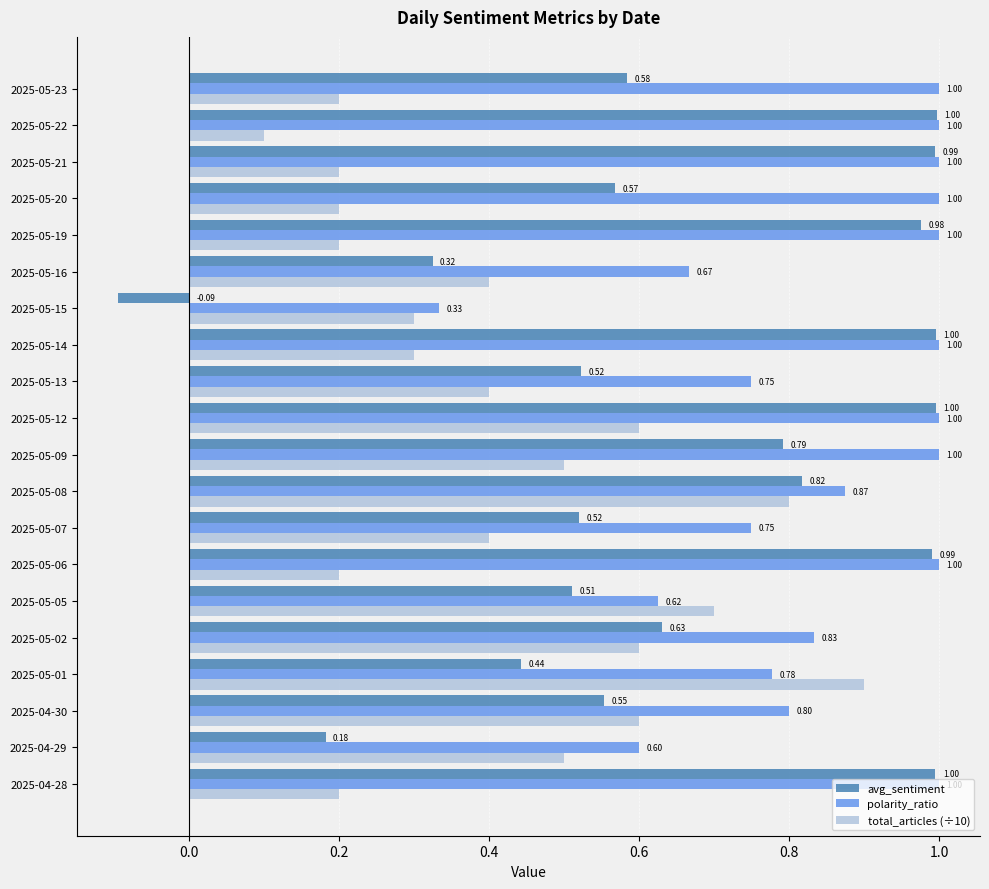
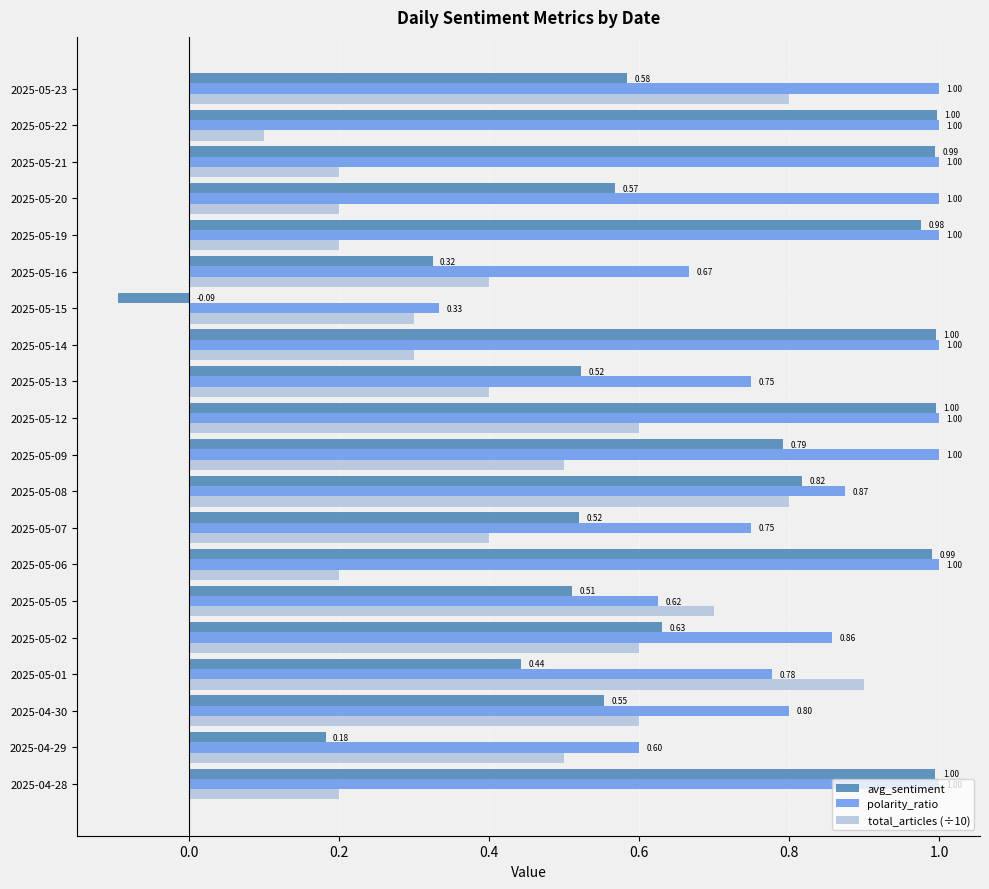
  {
    "avg_sentiment": {
      "2025-05-23": 0.58,
      "2025-05-22": 1.00,
      "2025-05-21": 0.99,
      "2025-05-20": 0.57,
      "2025-05-19": 0.98,
      "2025-05-16": 0.32,
      "2025-05-14": 1.00,
      "2025-05-13": 0.52,
      "2025-05-09": 0.79,
      "2025-05-08": 0.82,
      "2025-05-07": 0.52,
      "2025-05-06": 0.99,
      "2025-05-05": 0.51,
      "2025-05-02": 0.63,
      "2025-05-01": 0.44,
      "2025-04-30": 0.55,
      "2025-04-29": 0.18
    },
    "polarity_ratio": {
      "2025-05-23": 1.00,
      "2025-05-22": 1.00,
      "2025-05-21": 1.00,
      "2025-05-20": 1.00,
      "2025-05-19": 1.00,
      "2025-05-16": 0.67,
      "2025-05-15": 0.33,
      "2025-05-14": 1.00,
      "2025-05-13": 0.75,
      "2025-05-12": 1.00,
      "2025-05-09": 1.00,
      "2025-05-08": 0.87,
      "2025-05-07": 0.75,
      "2025-05-06": 1.00,
      "2025-05-05": 0.62,
-     "2025-05-02": 0.83,
+     "2025-05-02": 0.86,
      "2025-05-01": 0.78,
      "2025-04-30": 0.80,
      "2025-04-29": 0.60
    },
    "total_articles (÷10)": {
-     "2025-05-23": 0.20,
+     "2025-05-23": 0.80,
      "2025-05-22": 0.10,
      "2025-05-21": 0.20,
      "2025-05-20": 0.20,
      "2025-05-19": 0.20,
      "2025-05-16": 0.40,
      "2025-05-15": 0.30,
      "2025-05-14": 0.30,
      "2025-05-13": 0.40,
      "2025-05-12": 0.60,
      "2025-05-09": 0.50,
      "2025-05-08": 0.80,
      "2025-05-07": 0.40,
      "2025-05-06": 0.20,
      "2025-05-05": 0.70,
      "2025-05-02": 0.60,
      "2025-05-01": 0.90,
      "2025-04-29": 0.50,
      "2025-04-28": 0.20
    }
  }
